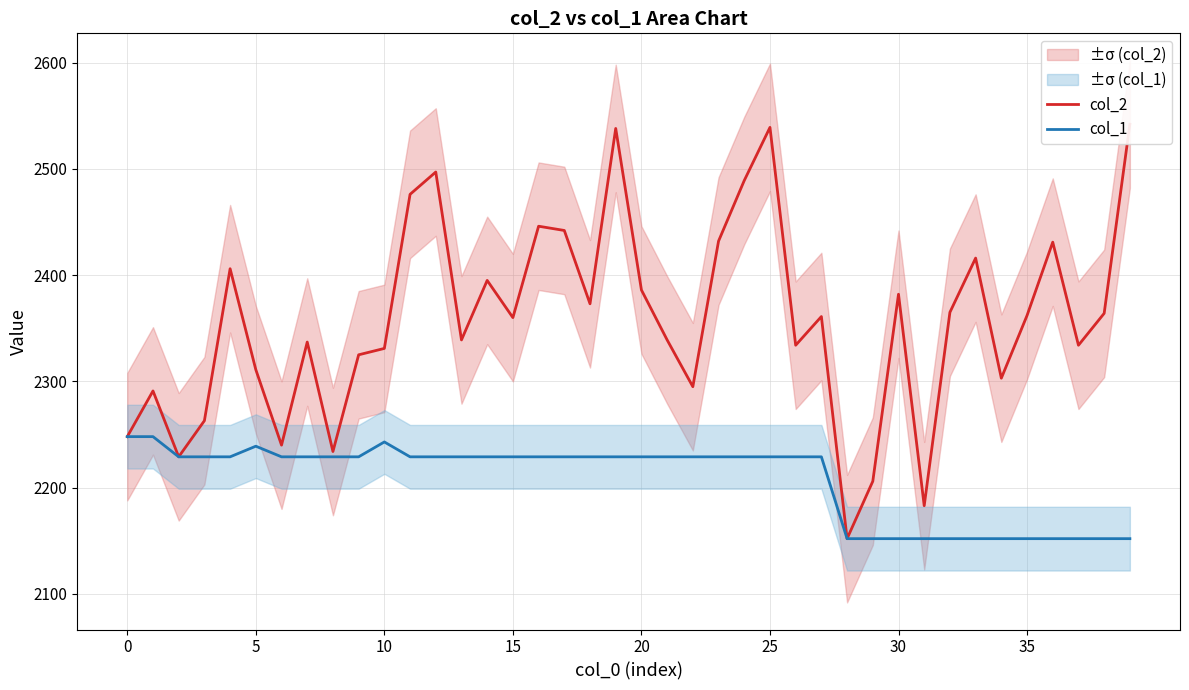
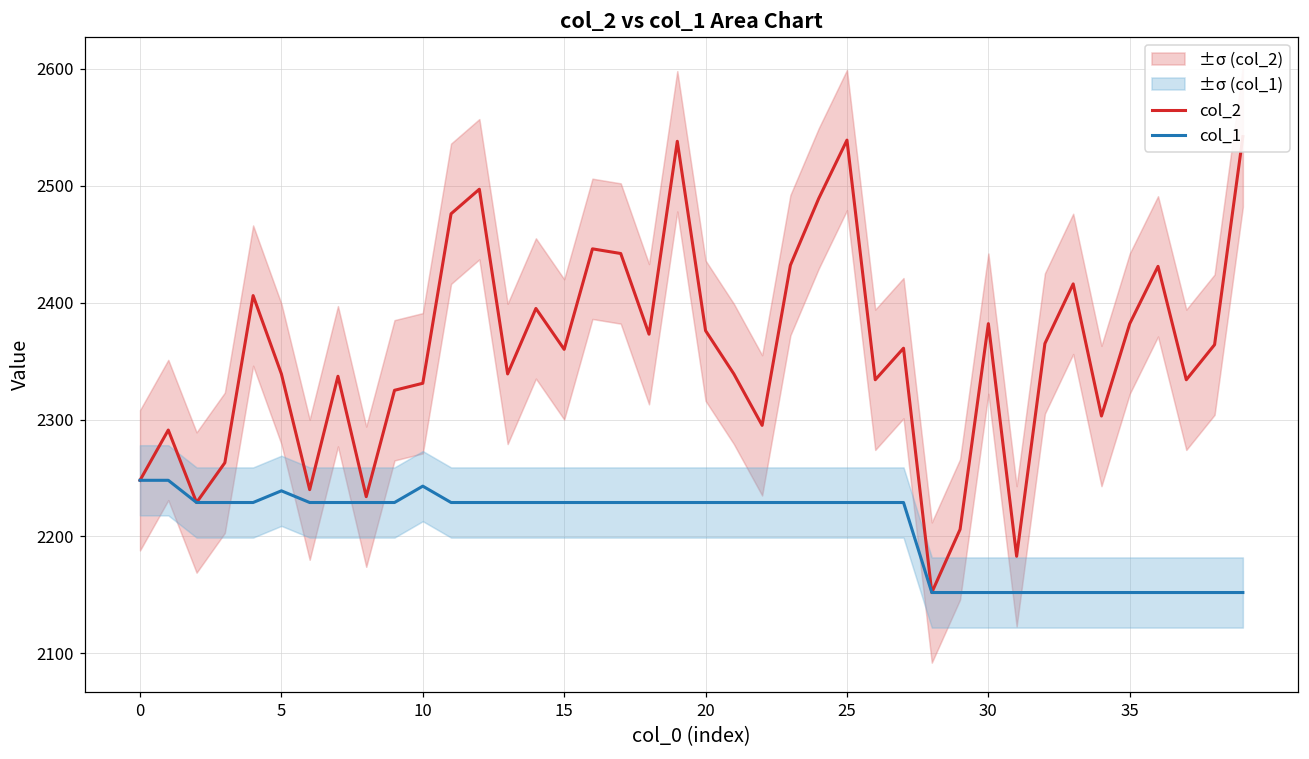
  {
    "col_2": {
-     "5": 2311,
+     "5": 2339,
      "10": 2331,
      "15": 2360,
-     "20": 2386,
+     "20": 2376,
      "25": 2539,
      "30": 2382,
-     "35": 2362
+     "35": 2382
    },
    "col_1": {
      "5": 2239,
      "10": 2243,
      "15": 2229,
      "20": 2229,
      "25": 2229,
      "30": 2152,
      "35": 2152
    }
  }
